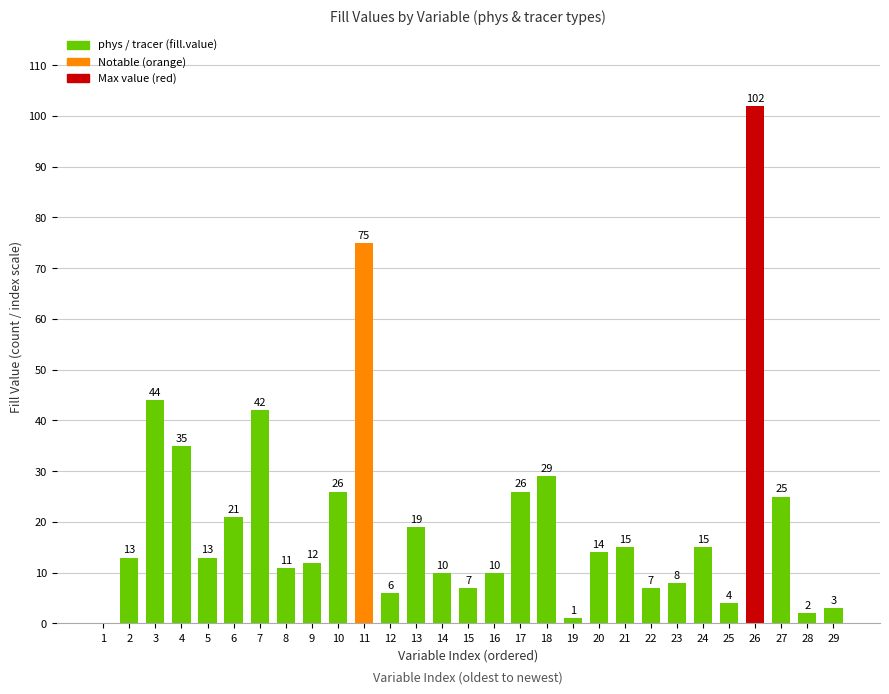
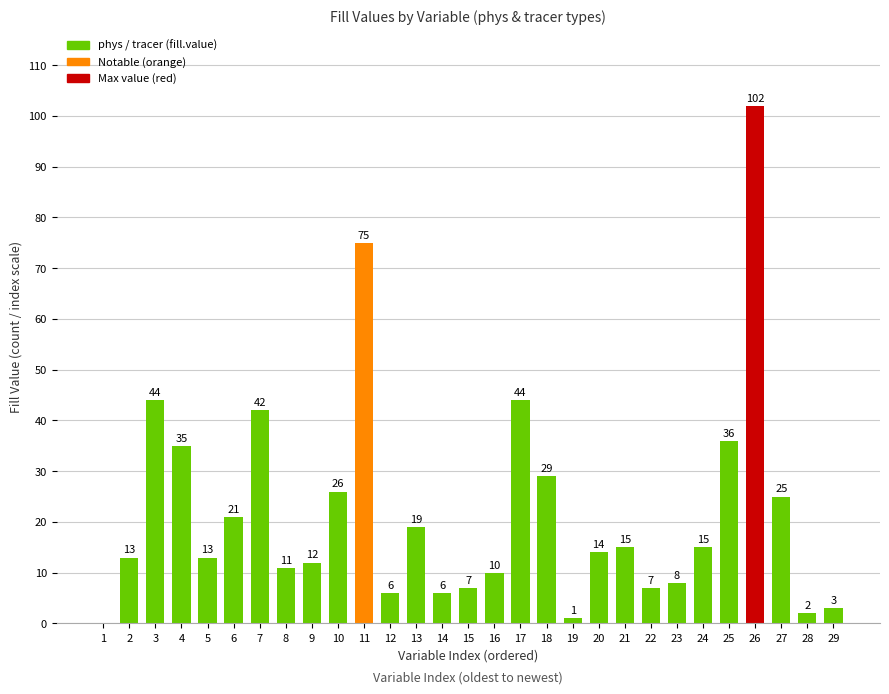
  {
    "2": 13,
    "3": 44,
    "4": 35,
    "5": 13,
    "6": 21,
    "7": 42,
    "8": 11,
    "9": 12,
    "10": 26,
    "11": 75,
    "12": 6,
    "13": 19,
-   "14": 10,
+   "14": 6,
    "15": 7,
    "16": 10,
-   "17": 26,
+   "17": 44,
    "18": 29,
    "19": 1,
    "20": 14,
    "21": 15,
    "22": 7,
    "23": 8,
    "24": 15,
-   "25": 4,
+   "25": 36,
    "26": 102,
    "27": 25,
    "28": 2,
    "29": 3
  }
